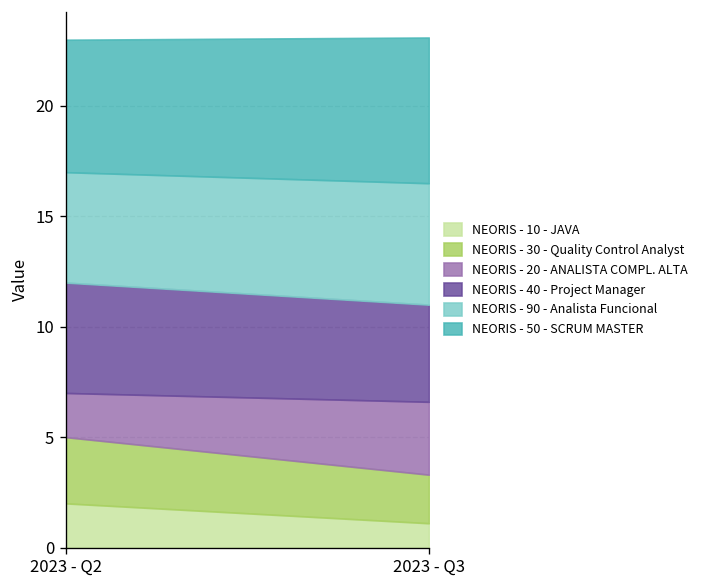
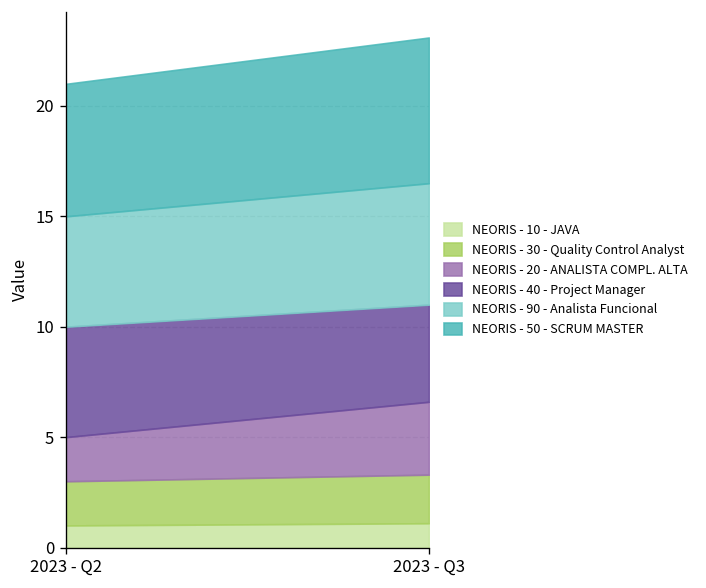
  {
    "NEORIS - 10 - JAVA": {
-     "2023 - Q2": 2,
+     "2023 - Q2": 1,
      "2023 - Q3": 1
    },
    "NEORIS - 30 - Quality Control Analyst": {
-     "2023 - Q2": 3,
+     "2023 - Q2": 2,
      "2023 - Q3": 2.2
    },
    "NEORIS - 40 - Project Manager": {
      "2023 - Q2": 5,
      "2023 - Q3": 4.4
    }
  }
